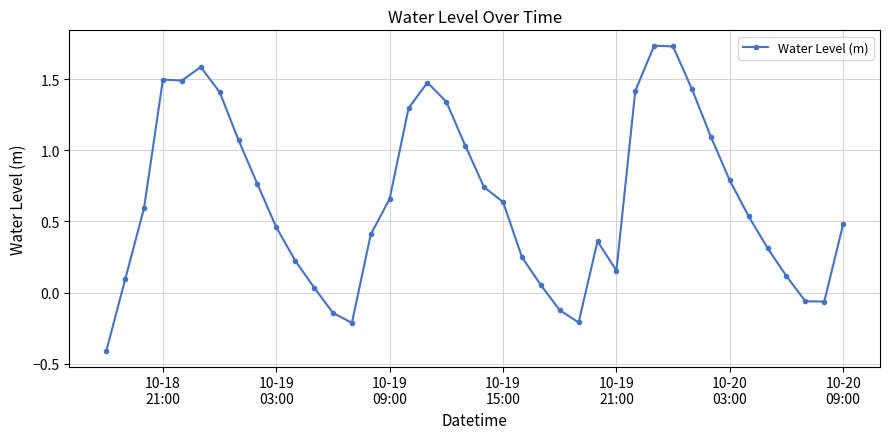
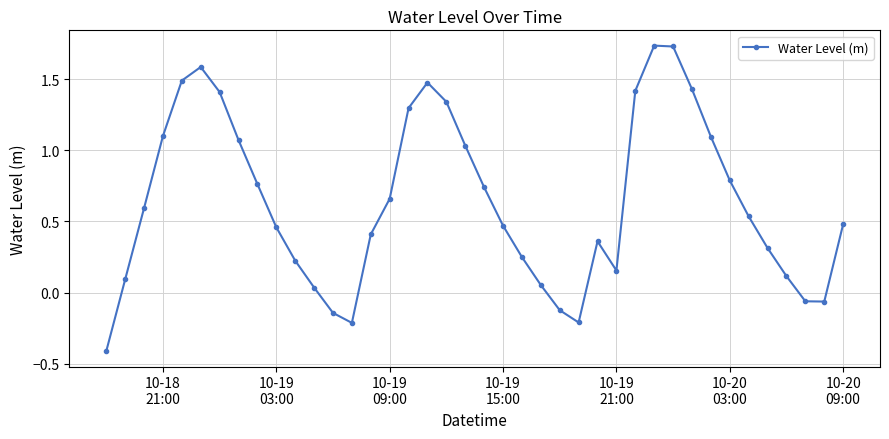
  {
-   "10-18 21:00": 1.50,
+   "10-18 21:00": 1.10,
    "10-19 03:00": 0.46,
    "10-19 09:00": 0.66,
-   "10-19 15:00": 0.64,
+   "10-19 15:00": 0.47,
    "10-19 21:00": 0.15,
    "10-20 03:00": 0.79,
    "10-20 09:00": 0.48
  }
